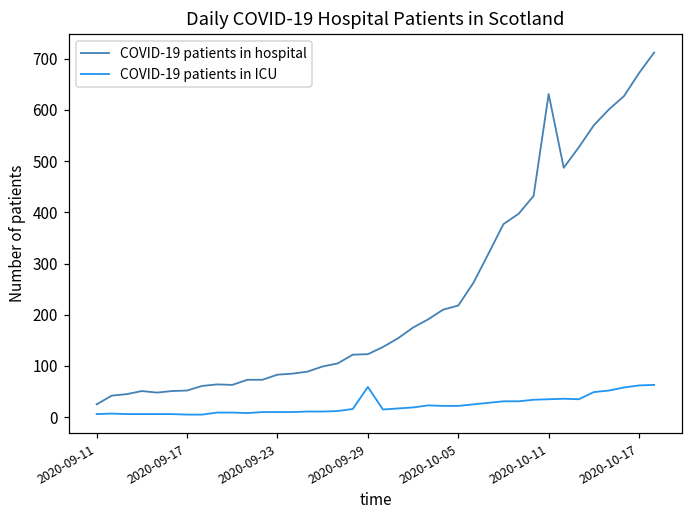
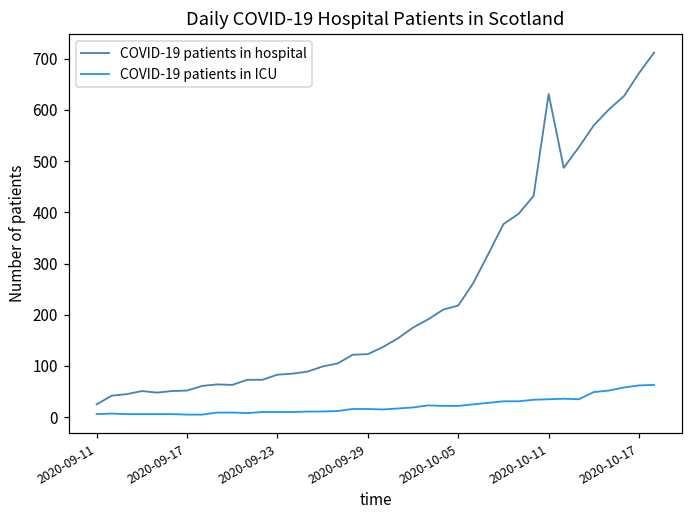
  {
    "COVID-19 patients in hospital": {
      "2020-09-11": 30,
      "2020-09-17": 50,
      "2020-09-23": 80,
      "2020-09-29": 120,
      "2020-10-05": 220,
      "2020-10-11": 630,
      "2020-10-17": 670
    },
    "COVID-19 patients in ICU": {
      "2020-09-11": 10,
      "2020-09-17": 10,
      "2020-09-23": 10,
-     "2020-09-29": 60,
+     "2020-09-29": 20,
      "2020-10-05": 20,
      "2020-10-11": 40,
      "2020-10-17": 60
    }
  }
